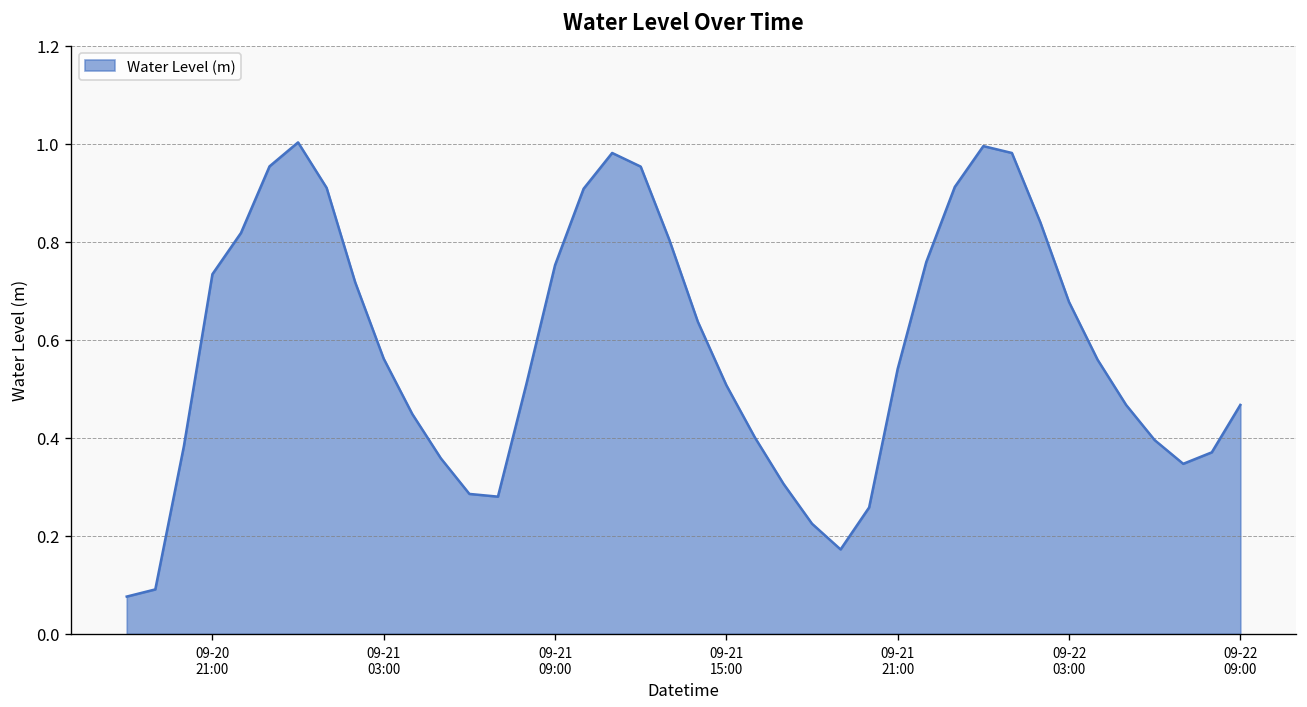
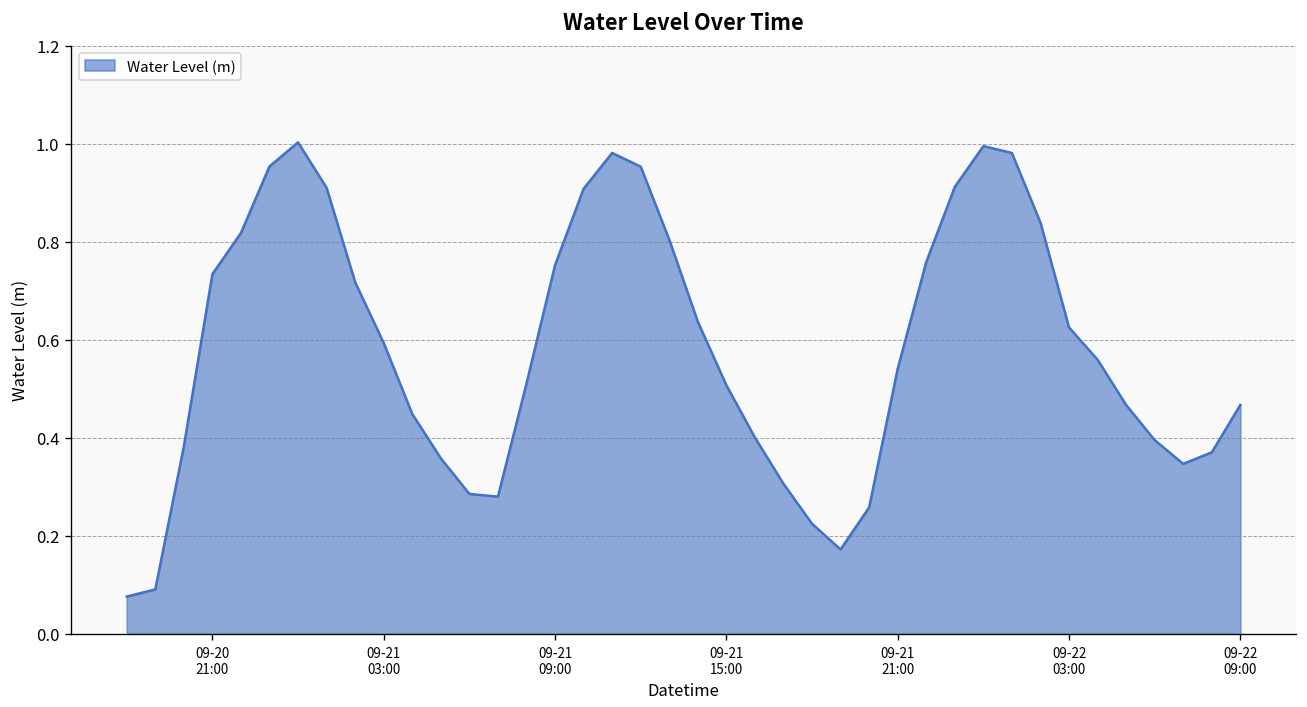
  {
    "09-20 21:00": 0.73,
-   "09-21 03:00": 0.56,
+   "09-21 03:00": 0.59,
    "09-21 09:00": 0.75,
    "09-21 15:00": 0.51,
    "09-21 21:00": 0.54,
-   "09-22 03:00": 0.68,
+   "09-22 03:00": 0.63,
    "09-22 09:00": 0.47
  }
